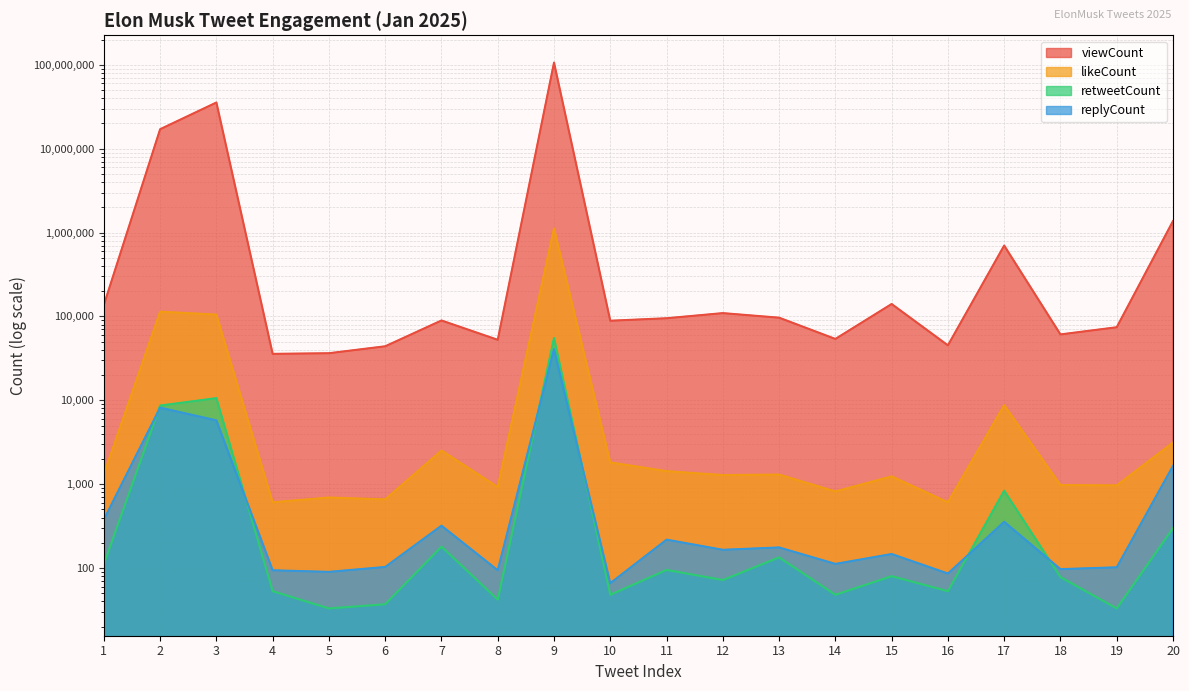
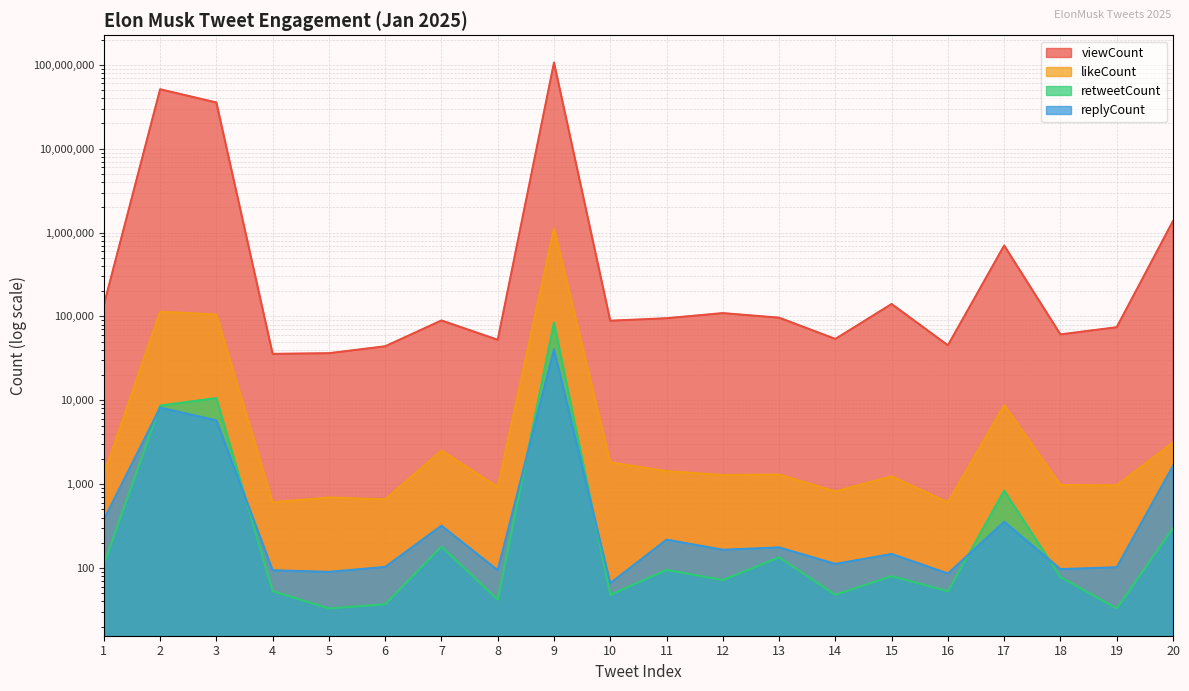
  {
    "viewCount": {
      "1": "140,000",
-     "2": "17,000,000",
+     "2": "50,000,000",
      "3": "36,000,000",
      "4": "36,000",
      "5": "36,000",
      "6": "40,000",
      "7": "90,000",
      "8": "50,000",
      "9": "110,000,000",
      "10": "90,000",
      "11": "100,000",
      "12": "110,000",
      "13": "100,000",
      "14": "50,000",
      "15": "140,000",
      "16": "50,000",
      "17": "700,000",
      "18": "60,000",
      "19": "70,000",
      "20": "1,400,000"
    },
    "likeCount": {
      "1": "1,300",
      "2": "110,000",
      "3": "110,000",
      "4": "600",
      "5": "700",
      "6": "700",
      "7": "2,500",
      "8": "900",
      "9": "1,100,000",
      "10": "1,800",
      "11": "1,400",
      "12": "1,300",
      "13": "1,300",
      "14": "800",
      "15": "1,200",
      "16": "600",
      "17": "9,000",
      "18": "1,000",
      "19": "1,000",
      "20": "3,100"
    },
    "retweetCount": {
      "1": "110",
      "3": "11,000",
      "4": "50",
      "5": "33",
      "6": "40",
      "7": "180",
      "8": "40",
-     "9": "60,000",
+     "9": "80,000",
      "10": "50",
      "11": "100",
      "12": "70",
      "13": "130",
      "14": "50",
      "15": "80",
      "16": "50",
      "17": "800",
      "18": "80",
      "19": "33",
      "20": "300"
    },
    "replyCount": {
      "1": "400",
      "3": "6,000",
      "4": "90",
      "5": "90",
      "6": "100",
      "7": "320",
      "8": "90",
      "9": "40,000",
      "10": "70",
      "11": "220",
      "12": "170",
      "13": "180",
      "14": "110",
      "15": "150",
      "16": "90",
      "17": "360",
      "18": "100",
      "19": "100",
      "20": "1,700"
    }
  }
